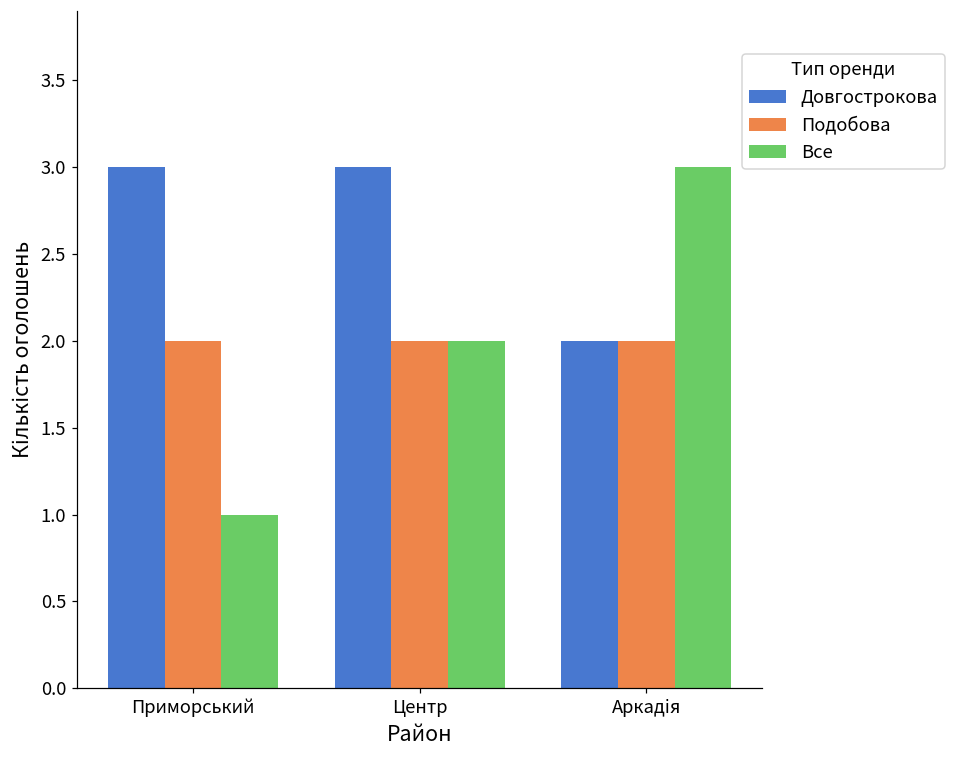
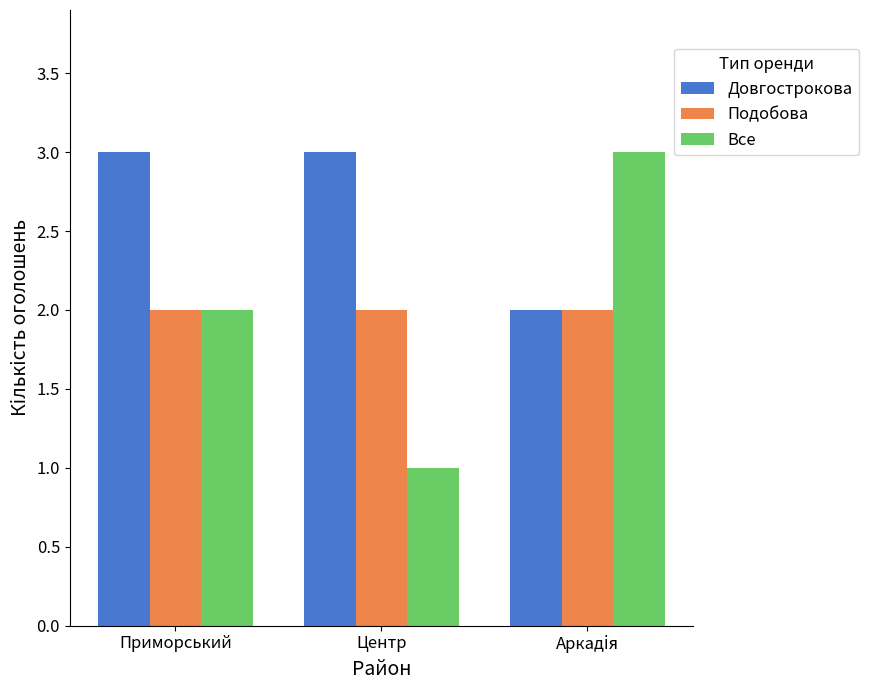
  {
    "Довгострокова": {
      "Приморський": 3,
      "Центр": 3,
      "Аркадія": 2
    },
    "Подобова": {
      "Приморський": 2,
      "Центр": 2,
      "Аркадія": 2
    },
    "Все": {
-     "Приморський": 1,
-     "Центр": 2,
+     "Приморський": 2,
+     "Центр": 1,
      "Аркадія": 3
    }
  }
